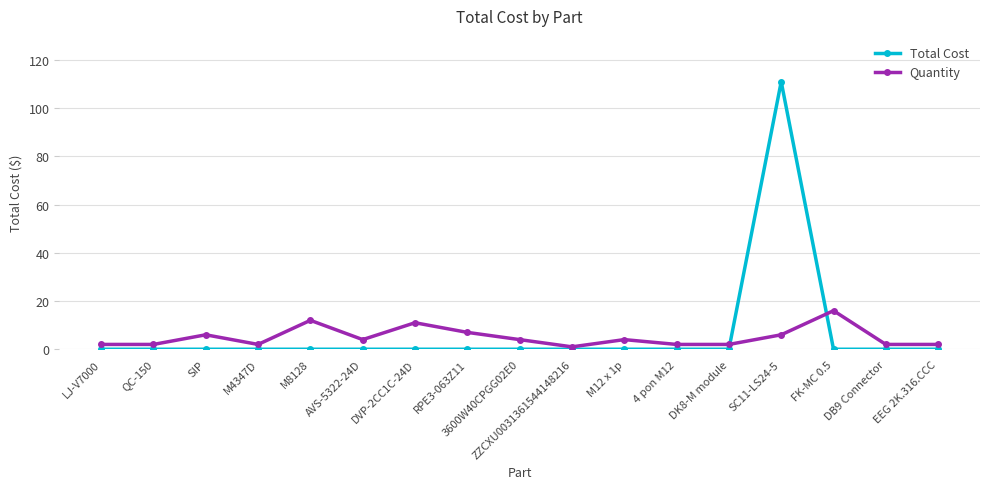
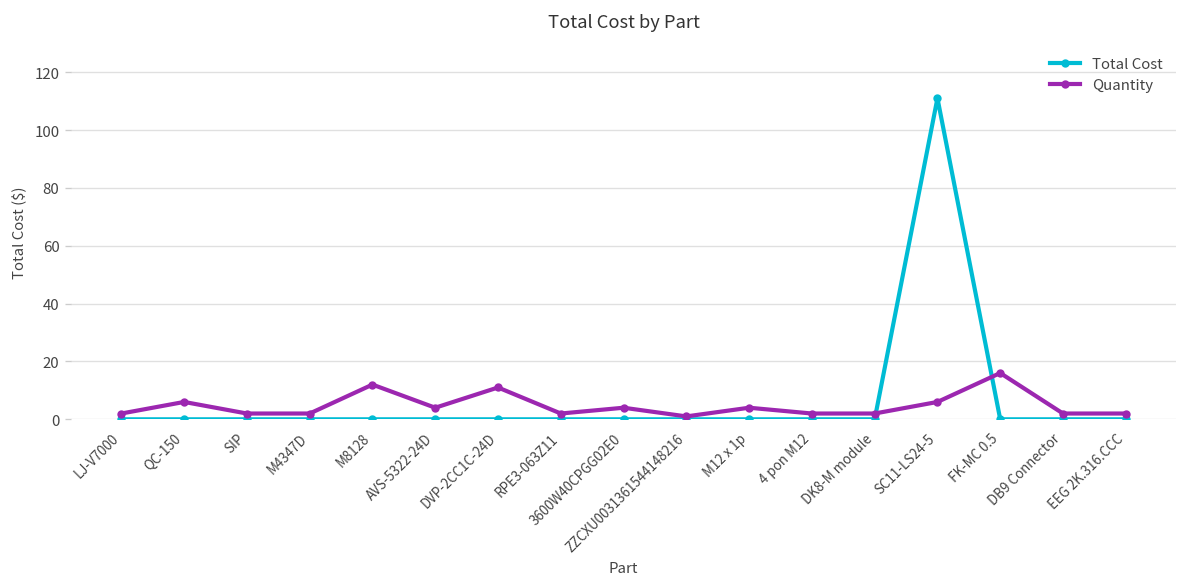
  {
    "Total Cost": {
      "LJ-V7000": 0,
      "QC-150": 0,
      "SIP": 0,
      "M4347D": 0,
      "M8128": 0,
      "AVS-5322-24D": 0,
      "DVP-2CC1C-24D": 0,
      "RPE3-063Z11": 0,
      "3600W40CPGG02E0": 0,
      "M12 x 1p": 0,
      "4 pon M12": 0,
      "DK8-M module": 0,
      "SC11-LS24-5": 111,
      "FK-MC 0.5": 0,
      "DB9 Connector": 0,
      "EEG 2K.316.CCC": 0
    },
    "Quantity": {
      "LJ-V7000": 2,
-     "QC-150": 2,
-     "SIP": 6,
+     "QC-150": 6,
+     "SIP": 2,
      "M4347D": 2,
      "M8128": 12,
      "AVS-5322-24D": 4,
      "DVP-2CC1C-24D": 11,
-     "RPE3-063Z11": 7,
+     "RPE3-063Z11": 2,
      "3600W40CPGG02E0": 4,
      "M12 x 1p": 4,
      "4 pon M12": 2,
      "DK8-M module": 2,
      "SC11-LS24-5": 6,
      "FK-MC 0.5": 16,
      "DB9 Connector": 2,
      "EEG 2K.316.CCC": 2
    }
  }
